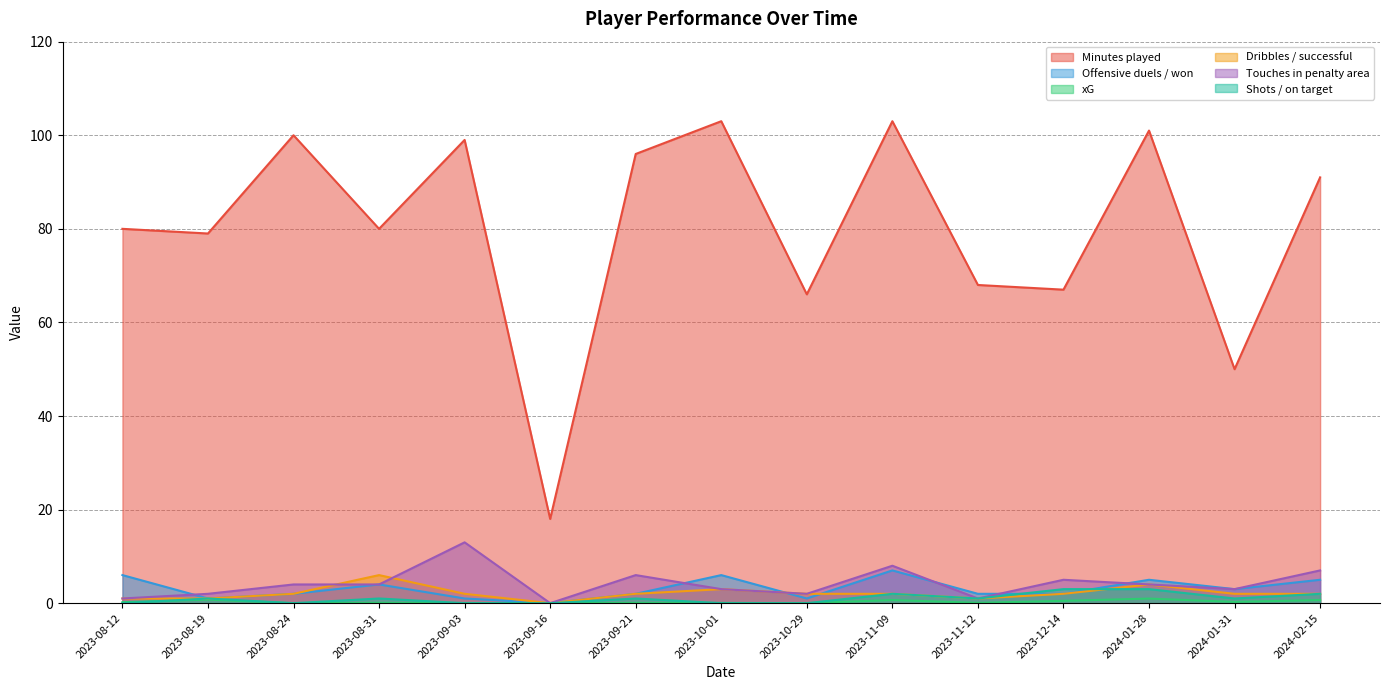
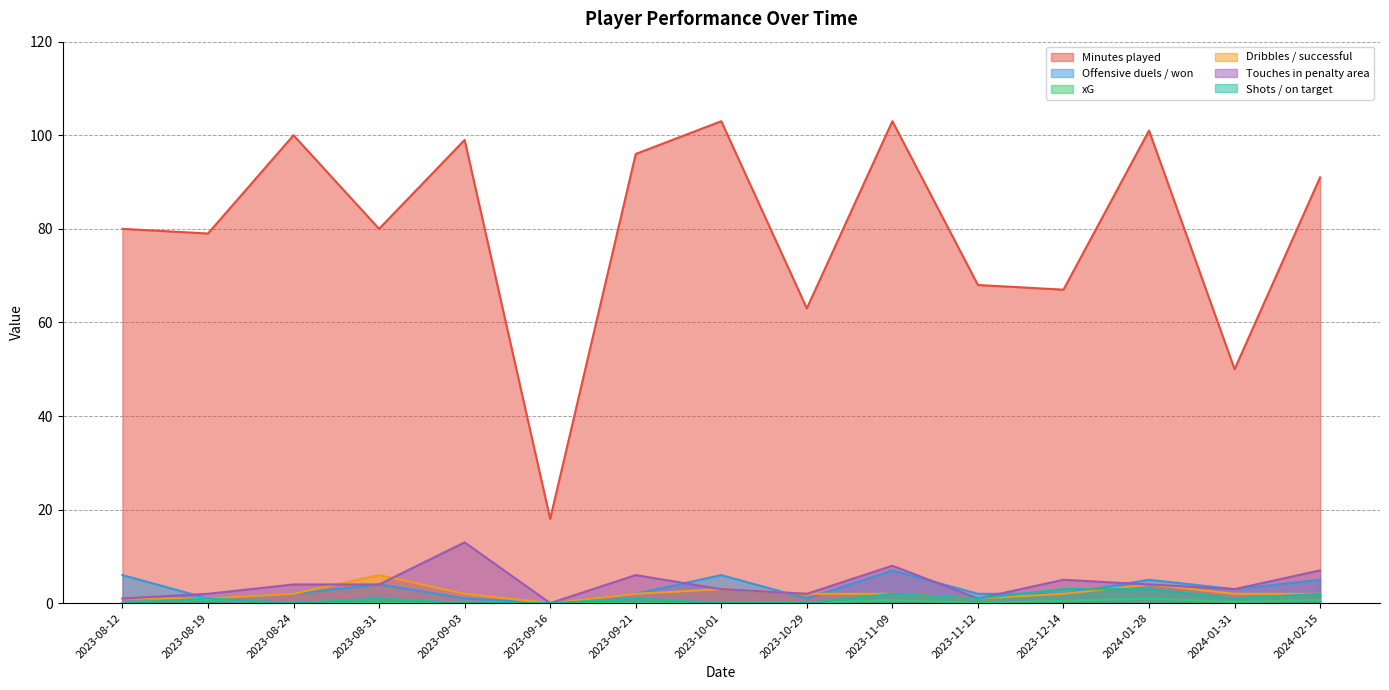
  {
    "Minutes played": {
      "2023-08-12": 80,
      "2023-08-19": 79,
      "2023-08-24": 100,
      "2023-08-31": 80,
      "2023-09-03": 99,
      "2023-09-16": 18,
      "2023-09-21": 96,
      "2023-10-01": 103,
-     "2023-10-29": 66,
+     "2023-10-29": 63,
      "2023-11-09": 103,
      "2023-11-12": 68,
      "2023-12-14": 67,
      "2024-01-28": 101,
      "2024-01-31": 50,
      "2024-02-15": 91
    },
    "Dribbles / successful": {
      "2023-08-31": 6,
      "2023-09-03": 2,
      "2024-01-31": 2
    },
    "Touches in penalty area": {
      "2023-08-19": 2,
      "2023-08-24": 4,
      "2023-09-03": 13,
      "2023-09-21": 6,
      "2023-11-09": 8,
      "2023-12-14": 5,
      "2024-02-15": 7
    }
  }
